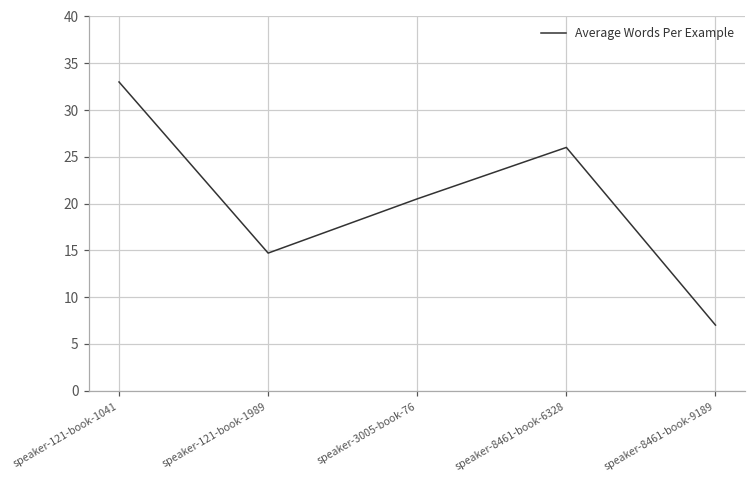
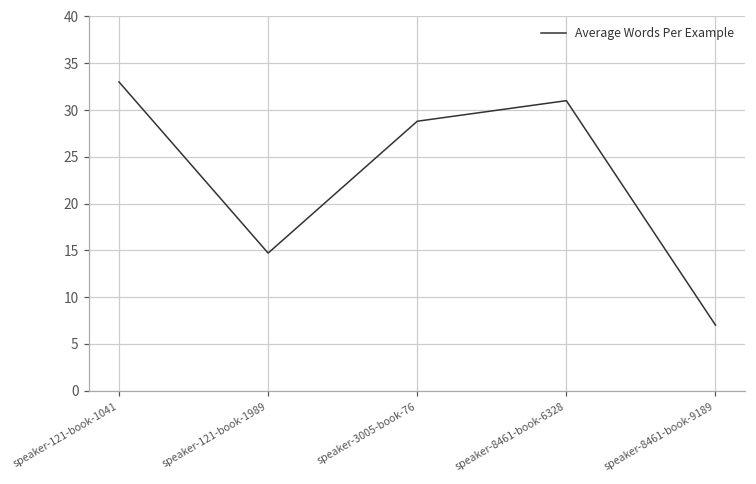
  {
    "speaker-121-book-1041": 33,
    "speaker-121-book-1989": 15,
-   "speaker-3005-book-76": 21,
-   "speaker-8461-book-6328": 26,
+   "speaker-3005-book-76": 29,
+   "speaker-8461-book-6328": 31,
    "speaker-8461-book-9189": 7
  }
